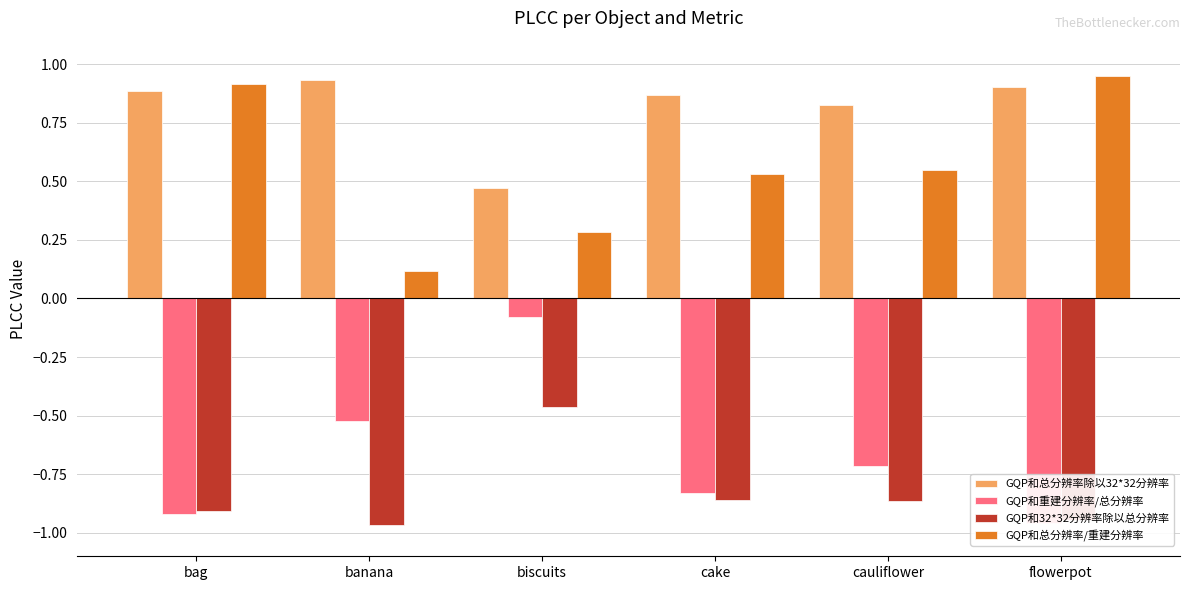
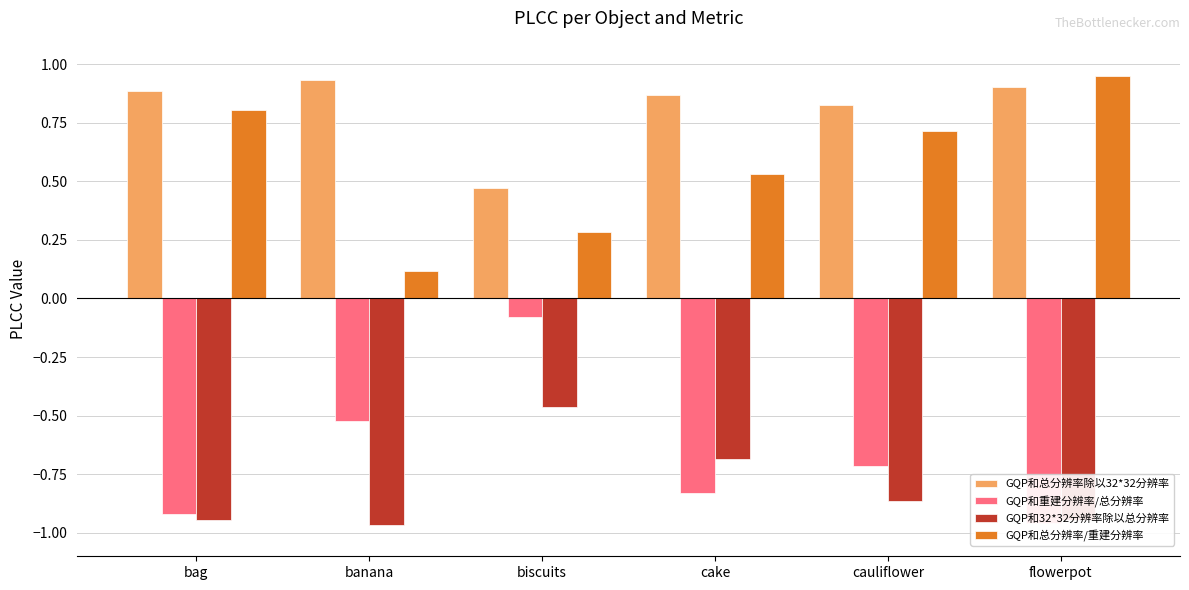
  {
    "GQP和总分辨率除以32*32分辨率": {
      "bag": 0.89,
      "banana": 0.93,
      "biscuits": 0.47,
      "cake": 0.87,
      "cauliflower": 0.83,
      "flowerpot": 0.90
    },
    "GQP和重建分辨率/总分辨率": {
      "bag": -0.92,
      "banana": -0.52,
      "biscuits": -0.08,
      "cake": -0.83,
      "cauliflower": -0.71
    },
    "GQP和32*32分辨率除以总分辨率": {
-     "bag": -0.91,
+     "bag": -0.94,
      "banana": -0.96,
      "biscuits": -0.46,
-     "cake": -0.86,
+     "cake": -0.69,
      "cauliflower": -0.86
    },
    "GQP和总分辨率/重建分辨率": {
-     "bag": 0.91,
+     "bag": 0.80,
      "banana": 0.12,
      "biscuits": 0.28,
      "cake": 0.53,
-     "cauliflower": 0.55,
+     "cauliflower": 0.72,
      "flowerpot": 0.95
    }
  }
